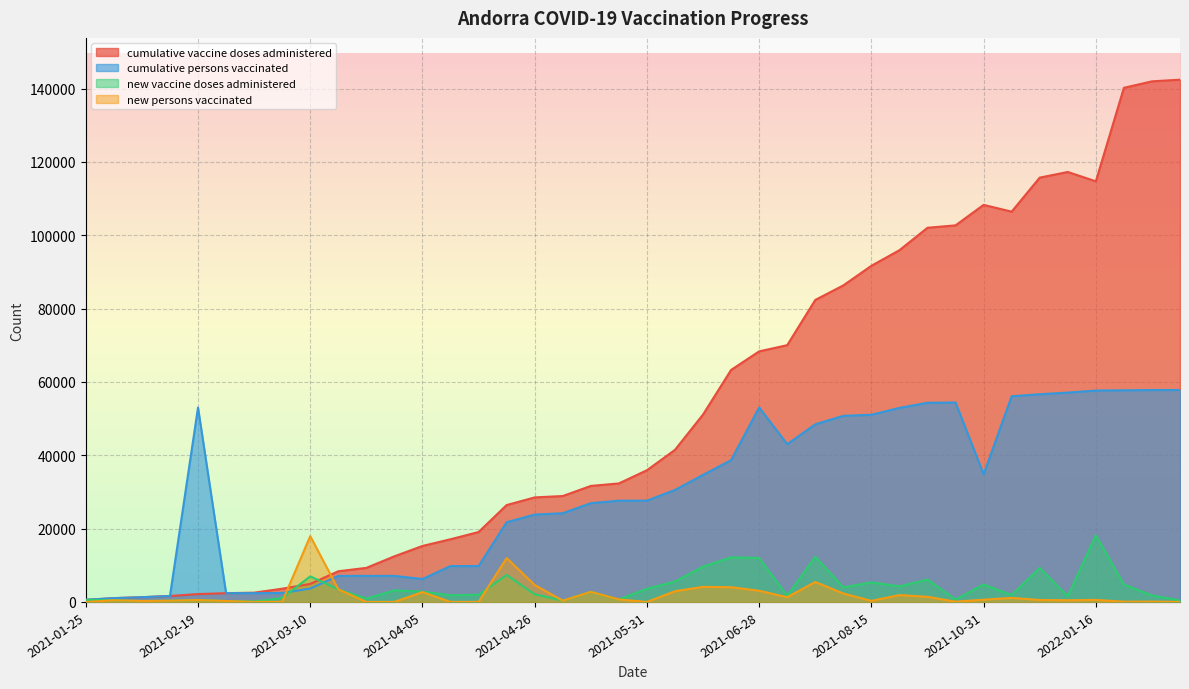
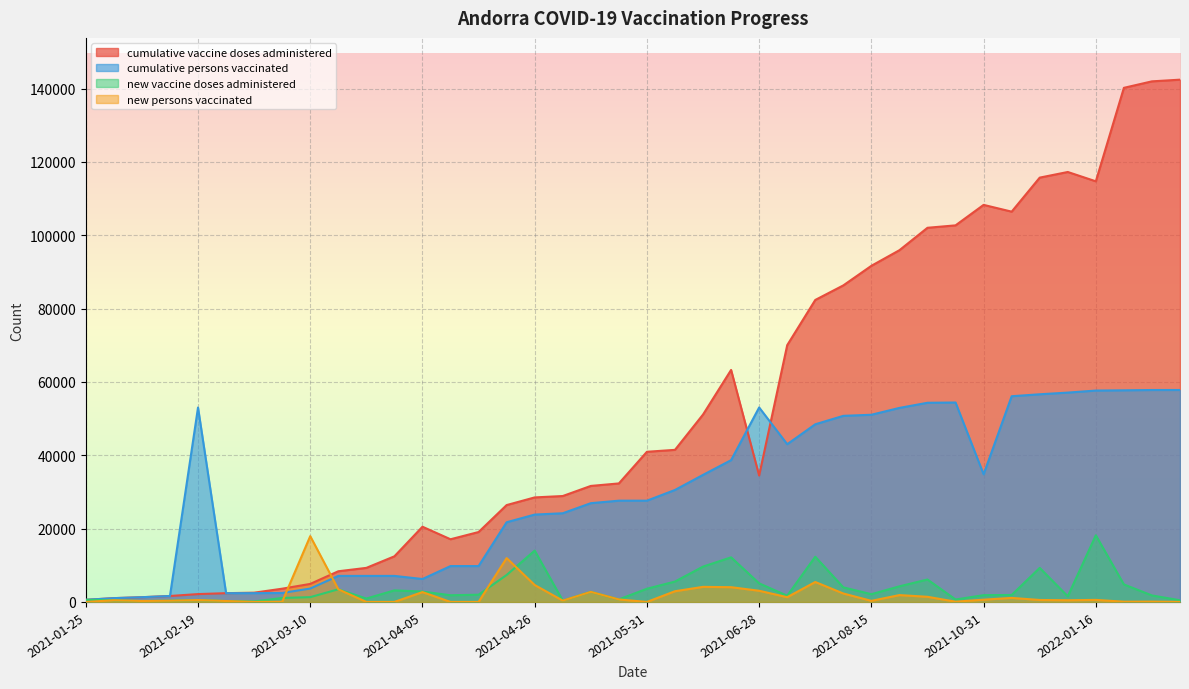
  {
    "cumulative vaccine doses administered": {
      "2021-02-19": 2000,
      "2021-03-10": 5000,
-     "2021-04-05": 15000,
+     "2021-04-05": 21000,
      "2021-04-26": 29000,
-     "2021-05-31": 36000,
-     "2021-06-28": 68000,
+     "2021-05-31": 41000,
+     "2021-06-28": 34000,
      "2021-08-15": 92000,
      "2021-10-31": 108000,
      "2022-01-16": 115000
    },
    "cumulative persons vaccinated": {
      "2021-02-19": 53000,
      "2021-03-10": 4000,
      "2021-04-05": 6000,
      "2021-04-26": 24000,
      "2021-05-31": 28000,
      "2021-06-28": 53000,
      "2021-08-15": 51000,
      "2021-10-31": 35000,
      "2022-01-16": 58000
    },
    "new vaccine doses administered": {
-     "2021-03-10": 7000,
-     "2021-04-26": 2000,
+     "2021-03-10": 1000,
+     "2021-04-26": 14000,
      "2021-05-31": 4000,
-     "2021-06-28": 12000,
-     "2021-08-15": 5000,
-     "2021-10-31": 5000,
+     "2021-06-28": 5000,
+     "2021-08-15": 2000,
+     "2021-10-31": 2000,
      "2022-01-16": 18000
    },
    "new persons vaccinated": {
      "2021-03-10": 18000,
      "2021-04-26": 5000,
      "2021-05-31": 0,
      "2021-06-28": 3000,
      "2021-08-15": 0,
      "2021-10-31": 1000,
      "2022-01-16": 1000
    }
  }
